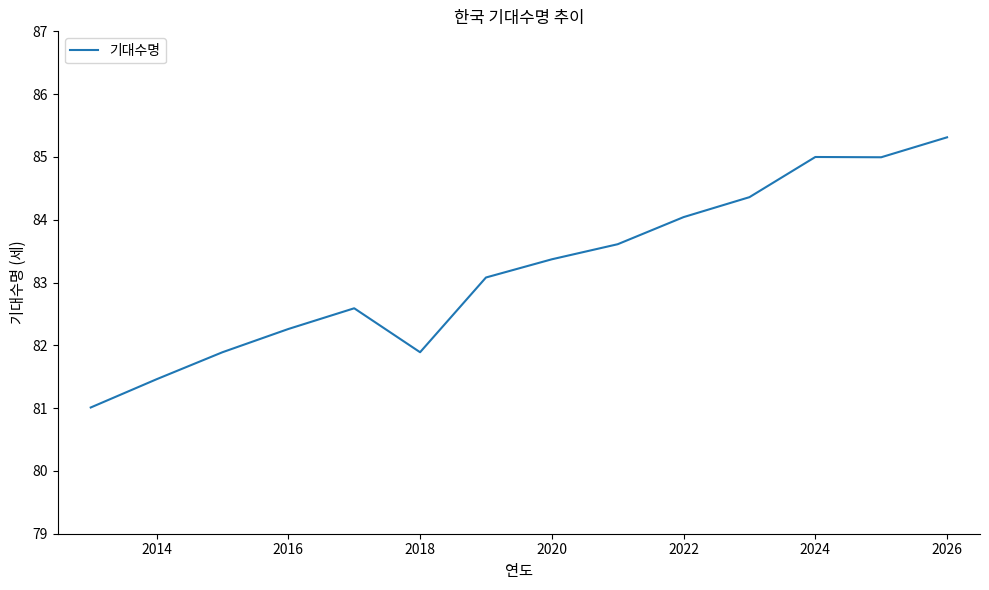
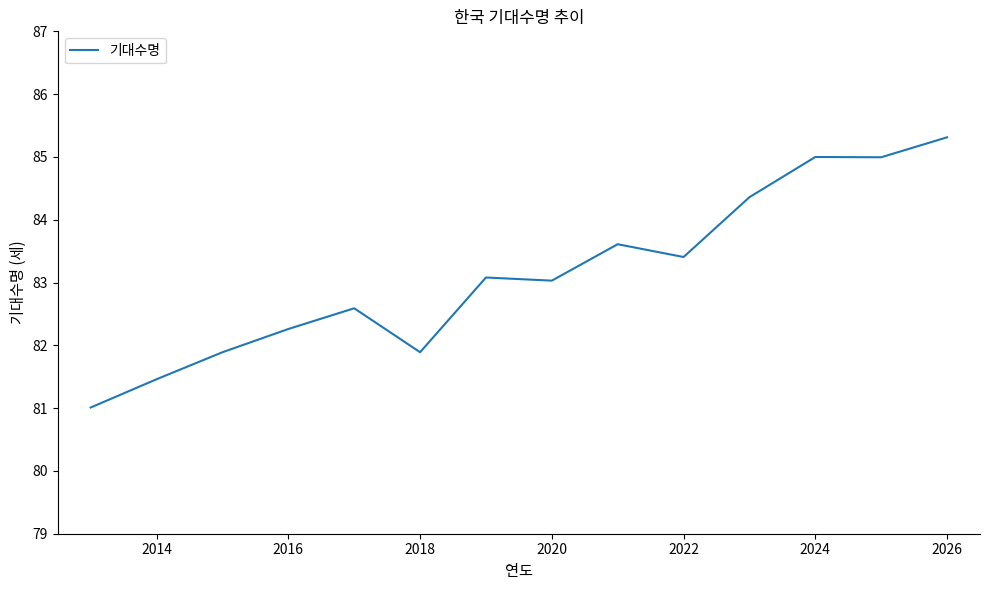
  {
    "2014": 81.5,
    "2016": 82.3,
    "2018": 81.9,
-   "2020": 83.4,
-   "2022": 84.0,
+   "2020": 83.0,
+   "2022": 83.4,
    "2024": 85.0,
    "2026": 85.3
  }
